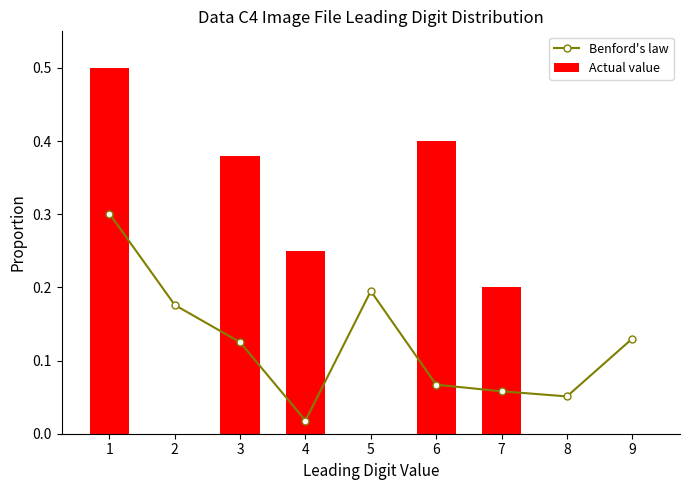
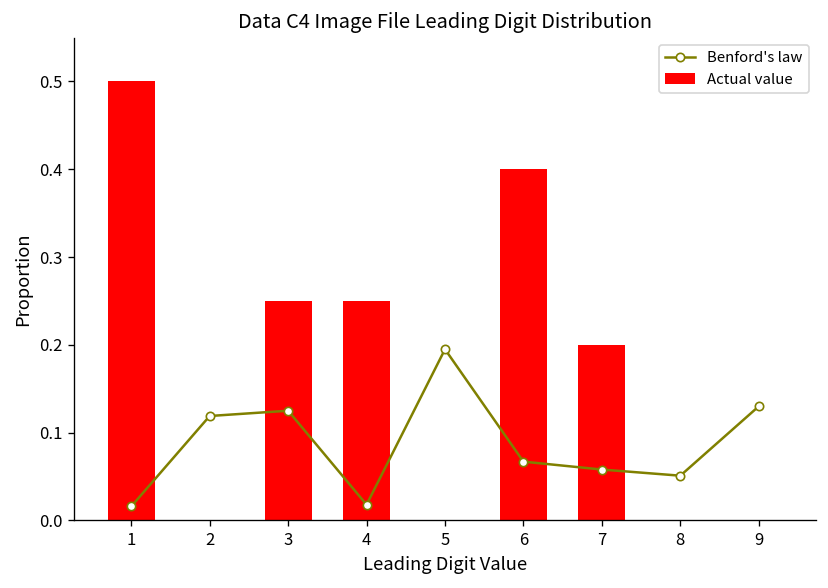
  {
    "Benford's law": {
-     "1": 0.30,
-     "2": 0.18,
+     "1": 0.02,
+     "2": 0.12,
      "3": 0.13,
      "4": 0.02,
      "5": 0.20,
      "6": 0.07,
      "7": 0.06,
      "8": 0.05,
      "9": 0.13
    },
    "Actual value": {
      "1": 0.50,
      "2": 0.00,
-     "3": 0.38,
+     "3": 0.25,
      "4": 0.25,
      "5": 0.00,
      "6": 0.40,
      "7": 0.20,
      "8": 0.00,
      "9": 0.00
    }
  }
